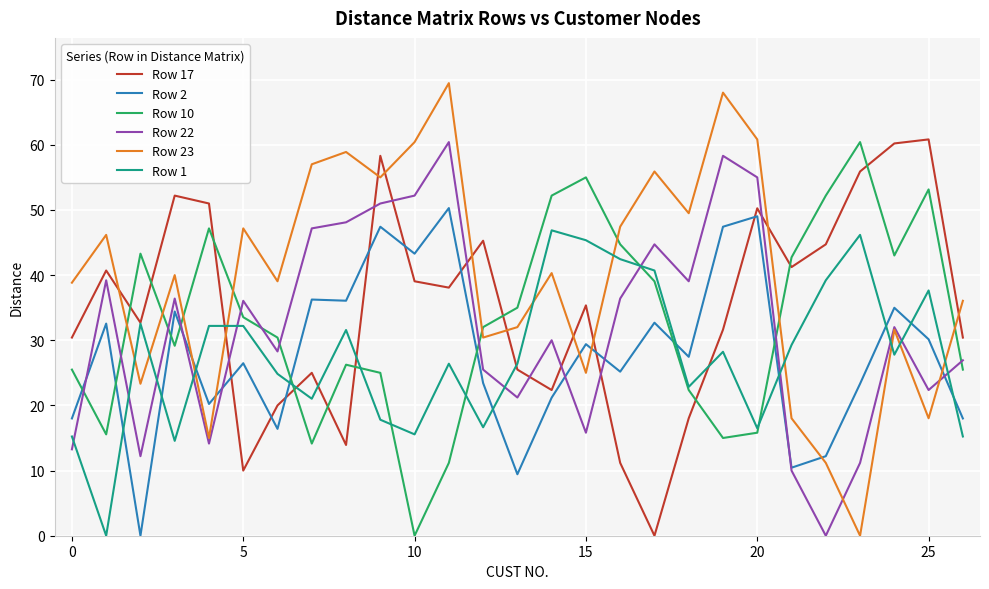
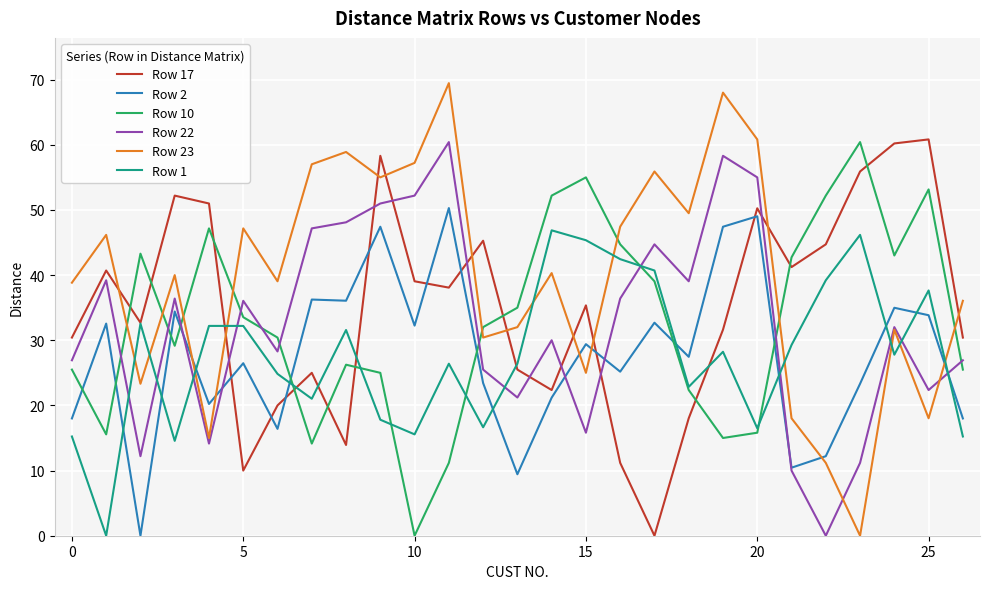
  {
    "Row 17": {
      "0": 30,
      "5": 10,
      "10": 39,
      "15": 35,
      "20": 50,
      "25": 61
    },
    "Row 2": {
      "0": 18,
      "5": 26,
-     "10": 43,
+     "10": 32,
      "15": 29,
      "20": 49,
-     "25": 30
+     "25": 34
    },
    "Row 22": {
-     "0": 13,
+     "0": 27,
      "5": 36,
      "10": 52,
      "15": 16,
      "20": 55,
      "25": 22
    },
    "Row 23": {
      "0": 39,
      "5": 47,
-     "10": 60,
+     "10": 57,
      "15": 25,
      "20": 61,
      "25": 18
    }
  }
